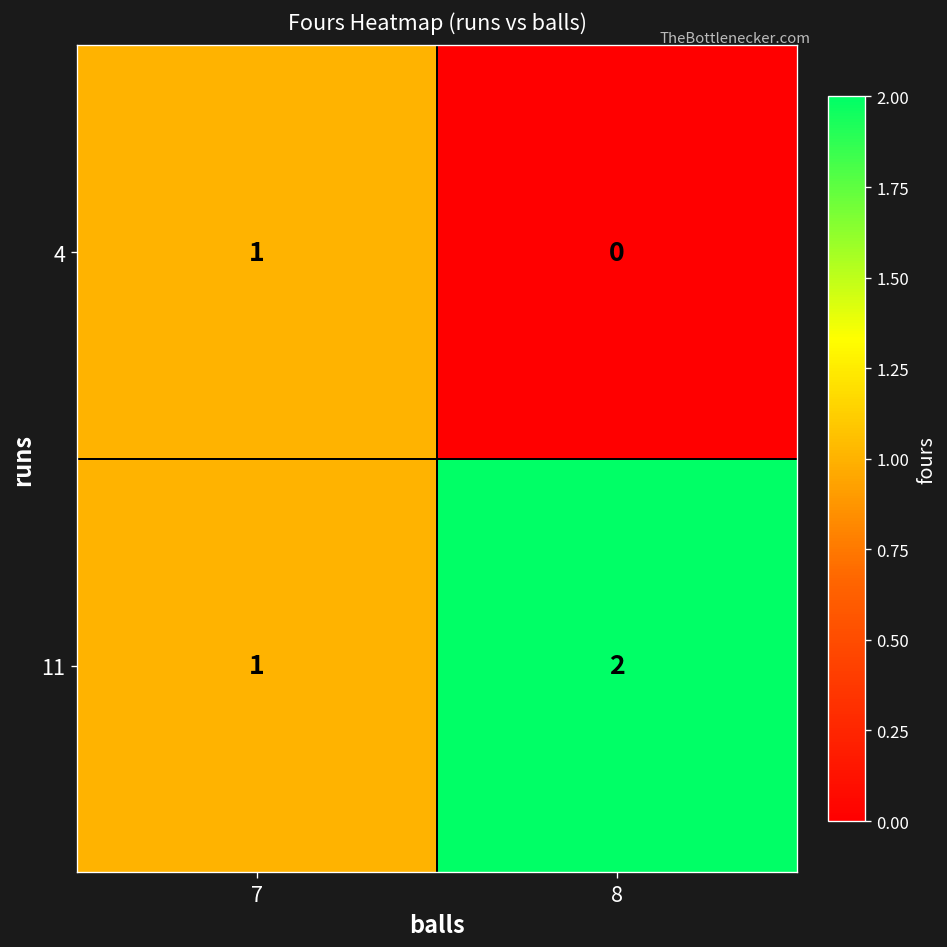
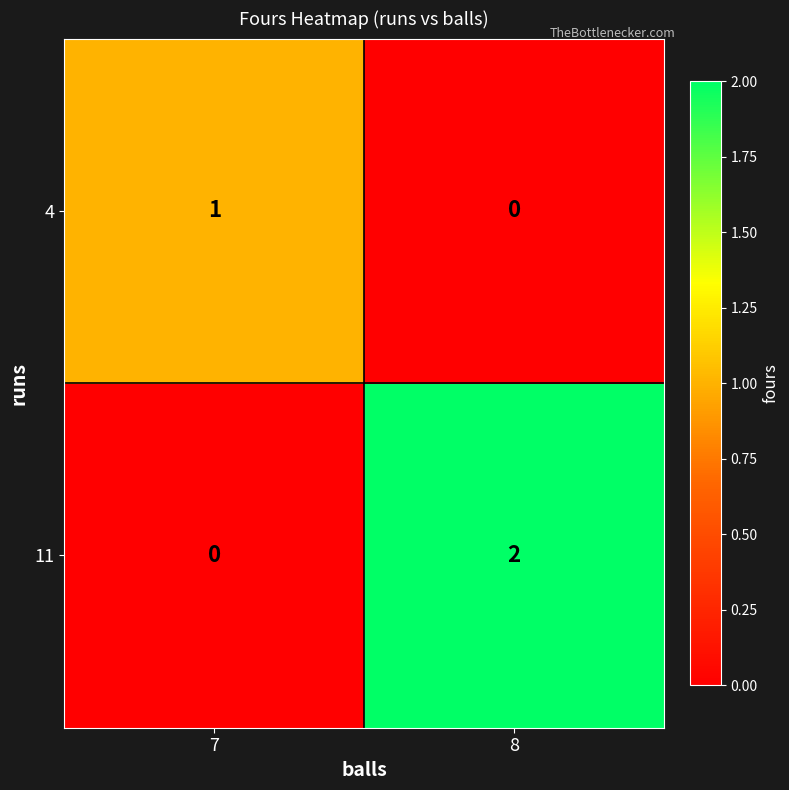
  {
    "4": {
      "7": 1,
      "8": 0
    },
    "11": {
-     "7": 1,
+     "7": 0,
      "8": 2
    }
  }
